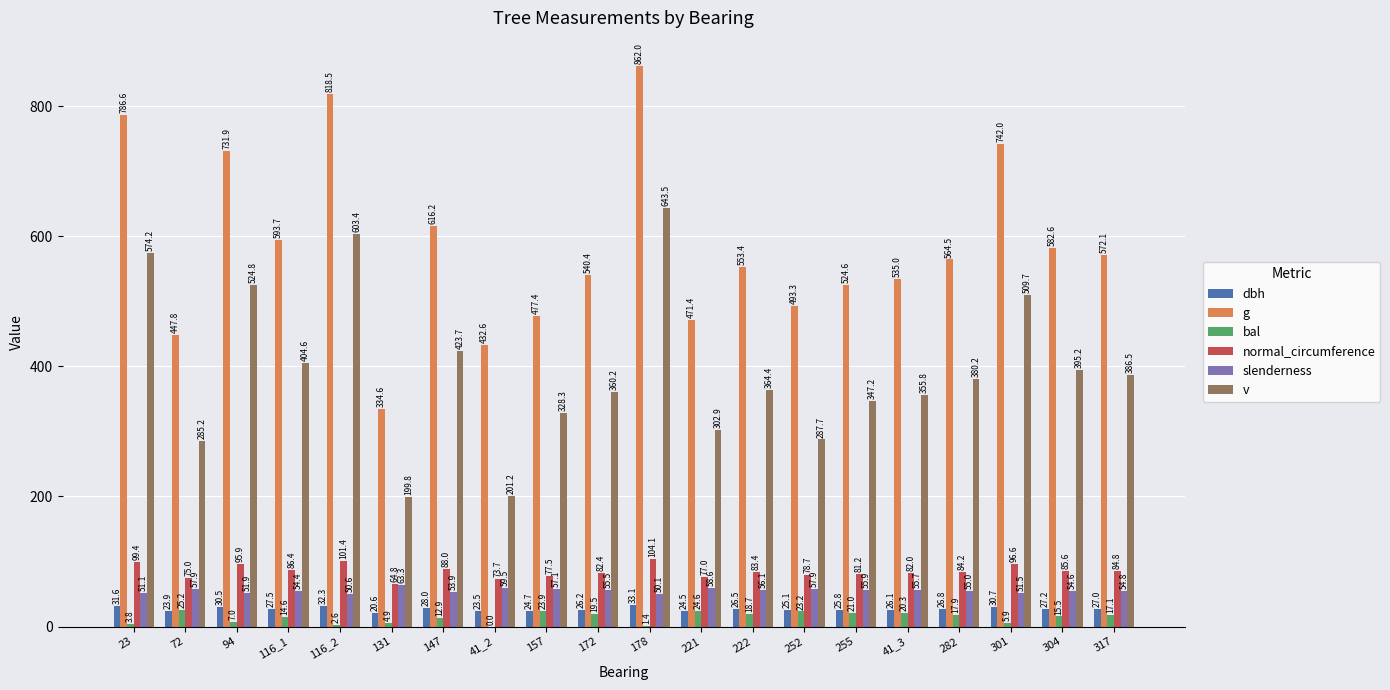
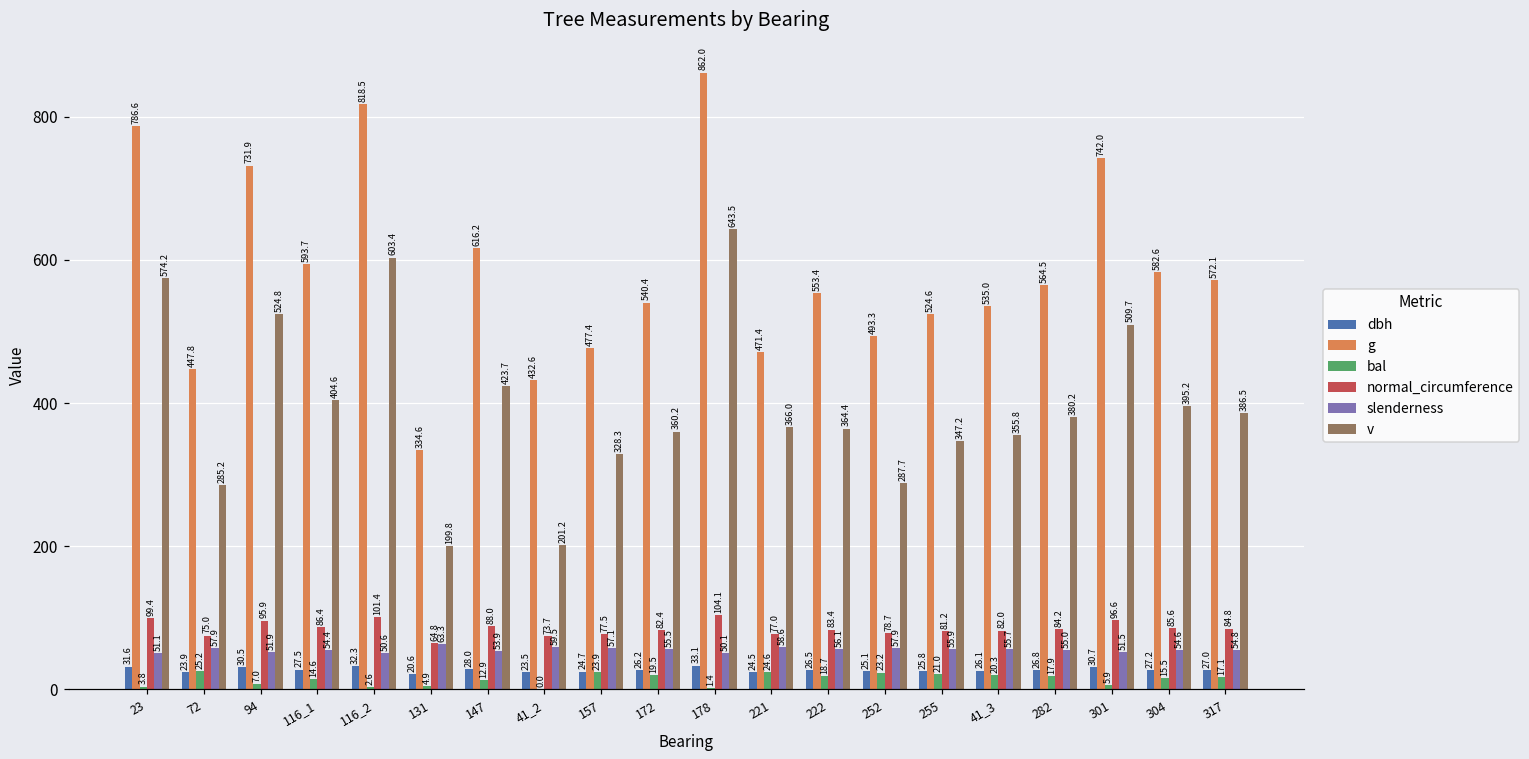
  {
    "bal": {
      "23": 3.8,
      "72": 25.2,
      "94": 7.0,
      "116_1": 14.6,
      "116_2": 2.6,
      "131": 4.9,
      "147": 12.9,
      "41_2": 0.0,
      "157": 23.9,
      "172": 19.5,
      "178": 1.4,
      "221": 24.6,
      "222": 18.7,
      "252": 23.2,
      "255": 21.0,
      "41_3": 20.3,
      "282": 17.9,
      "301": 5.9,
      "304": 15.5,
      "317": 17.1
    },
    "v": {
      "23": 574.2,
      "72": 285.2,
      "94": 524.8,
      "116_1": 404.6,
      "116_2": 603.4,
      "131": 199.8,
      "147": 423.7,
      "41_2": 201.2,
      "157": 328.3,
      "172": 360.2,
      "178": 643.5,
-     "221": 302.9,
+     "221": 366.0,
      "222": 364.4,
      "252": 287.7,
      "255": 347.2,
      "41_3": 355.8,
      "282": 380.2,
      "301": 509.7,
      "304": 395.2,
      "317": 386.5
    }
  }
